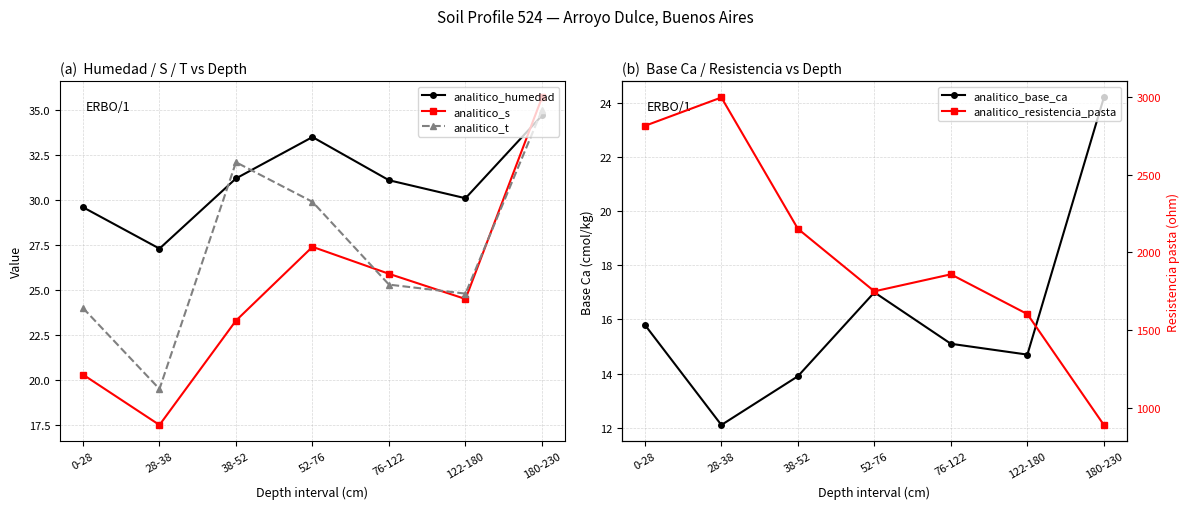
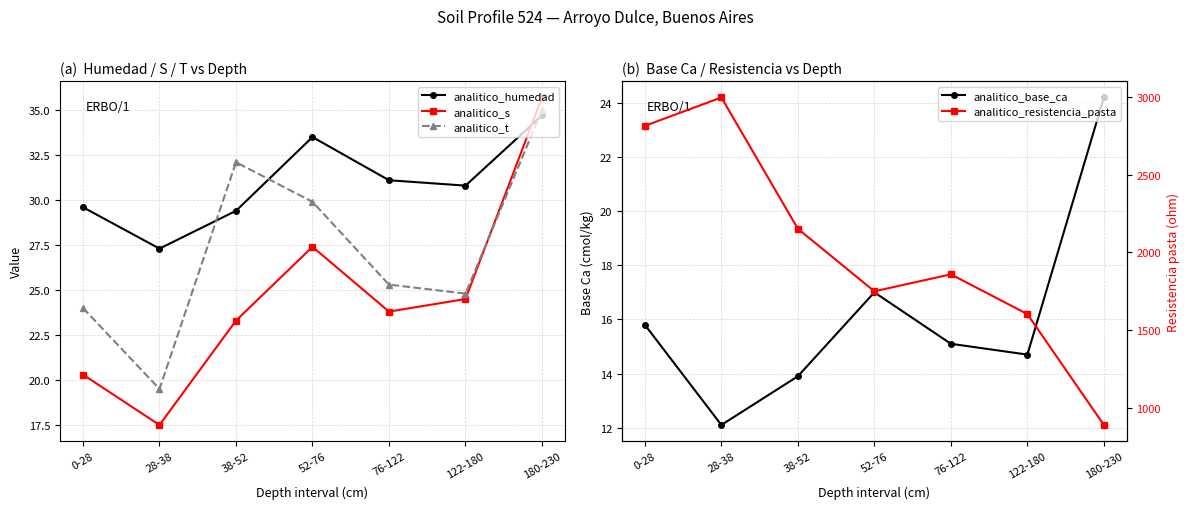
  {
    "(a) Humedad / S / T vs Depth": {
      "analitico_humedad": {
        "0-28": 29.6,
        "28-38": 27.3,
-       "38-52": 31.2,
+       "38-52": 29.4,
        "52-76": 33.5,
        "76-122": 31.1,
-       "122-180": 30.1
+       "122-180": 30.8
      },
      "analitico_s": {
        "0-28": 20.3,
        "28-38": 17.5,
        "38-52": 23.3,
        "52-76": 27.4,
-       "76-122": 25.9,
+       "76-122": 23.8,
        "122-180": 24.5
      },
      "analitico_t": {
        "0-28": 24.0,
        "28-38": 19.5,
        "38-52": 32.1,
        "52-76": 29.9,
        "76-122": 25.3,
        "122-180": 24.8
      }
    }
  }
